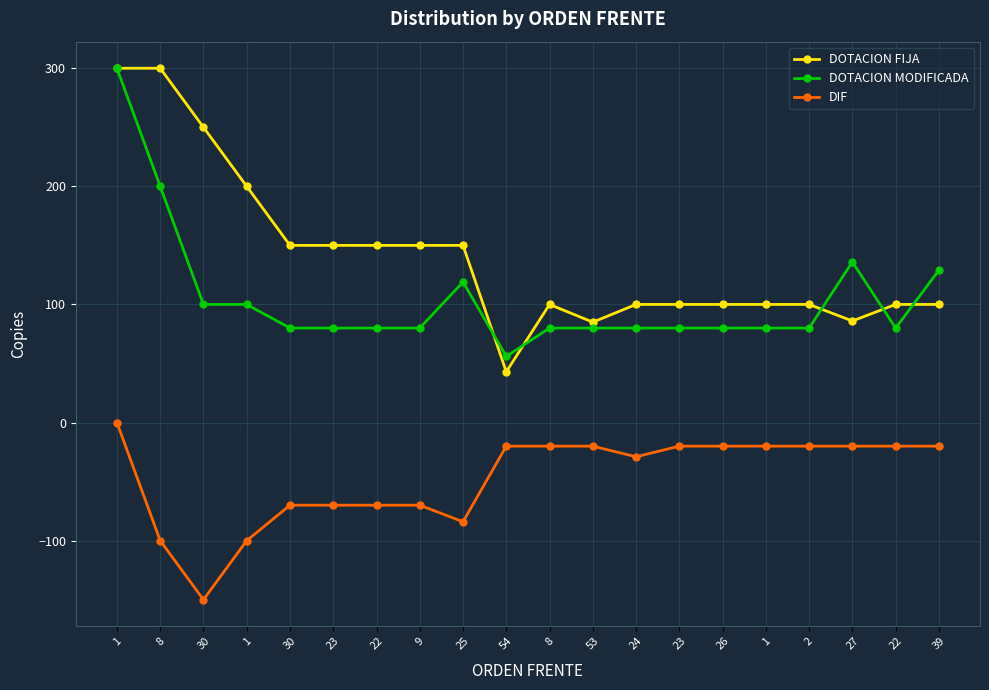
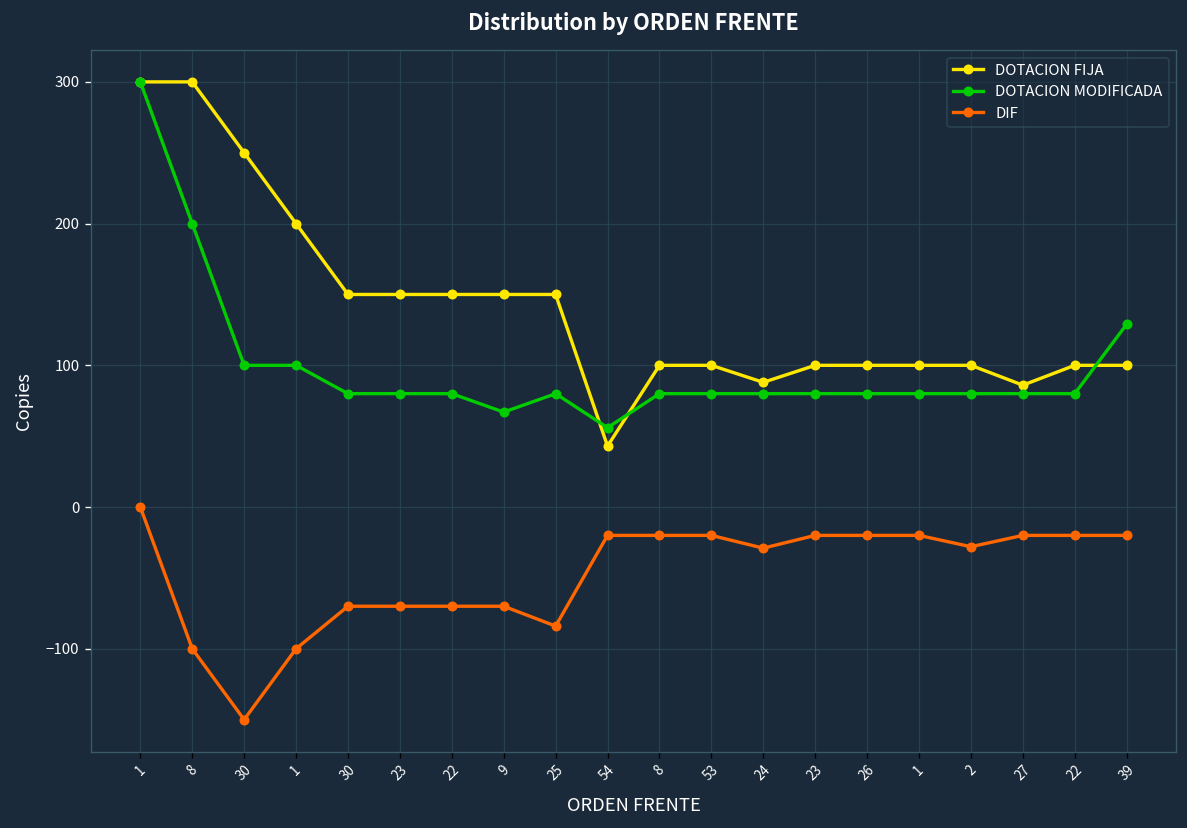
  {
    "DOTACION FIJA": {
      "9": 150,
      "25": 150,
      "54": 43,
-     "53": 85,
-     "24": 100,
+     "53": 100,
+     "24": 88,
      "26": 100,
      "2": 100,
      "27": 86,
      "39": 100
    },
    "DOTACION MODIFICADA": {
-     "9": 80,
-     "25": 119,
+     "9": 67,
+     "25": 80,
      "54": 56,
      "53": 80,
      "24": 80,
      "26": 80,
      "2": 80,
-     "27": 136,
+     "27": 80,
      "39": 129
    },
    "DIF": {
      "9": -70,
      "25": -84,
      "54": -20,
      "53": -20,
      "24": -29,
      "26": -20,
-     "2": -20,
+     "2": -28,
      "27": -20,
      "39": -20
    }
  }
